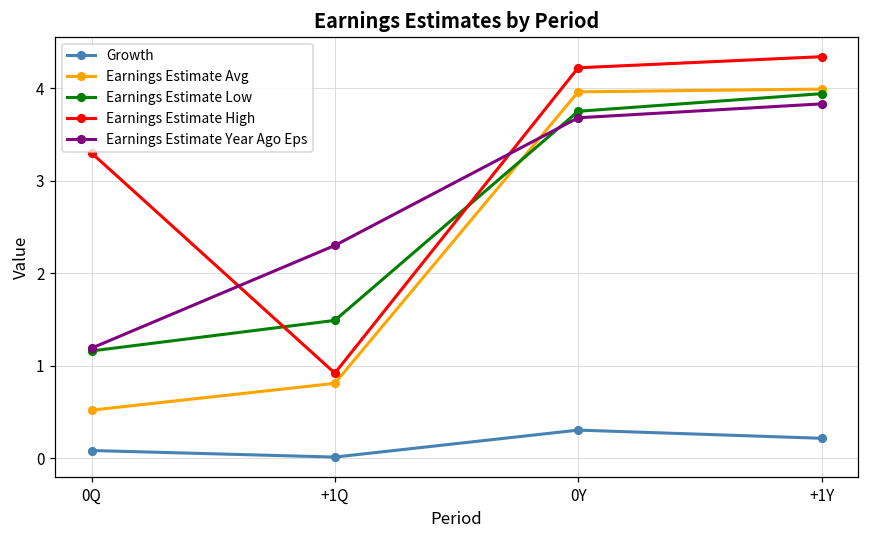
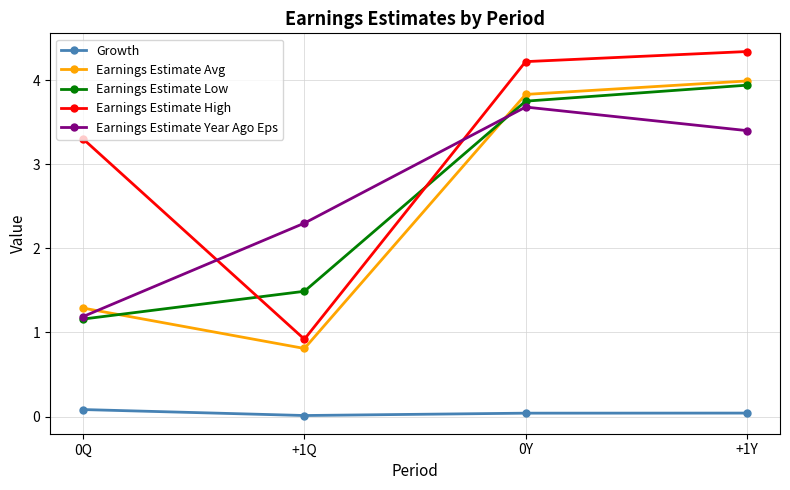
  {
    "Growth": {
      "0Q": 0.1,
      "+1Q": 0.0,
-     "0Y": 0.3,
-     "+1Y": 0.2
+     "0Y": 0.0,
+     "+1Y": 0.0
    },
    "Earnings Estimate Avg": {
-     "0Q": 0.5,
+     "0Q": 1.3,
      "+1Q": 0.8,
-     "0Y": 4.0,
+     "0Y": 3.8,
      "+1Y": 4.0
    },
    "Earnings Estimate Low": {
      "+1Q": 1.5,
      "0Y": 3.8,
      "+1Y": 3.9
    },
    "Earnings Estimate High": {
      "+1Q": 0.9,
      "0Y": 4.2,
      "+1Y": 4.3
    },
    "Earnings Estimate Year Ago Eps": {
      "+1Q": 2.3,
      "0Y": 3.7,
-     "+1Y": 3.8
+     "+1Y": 3.4
    }
  }
